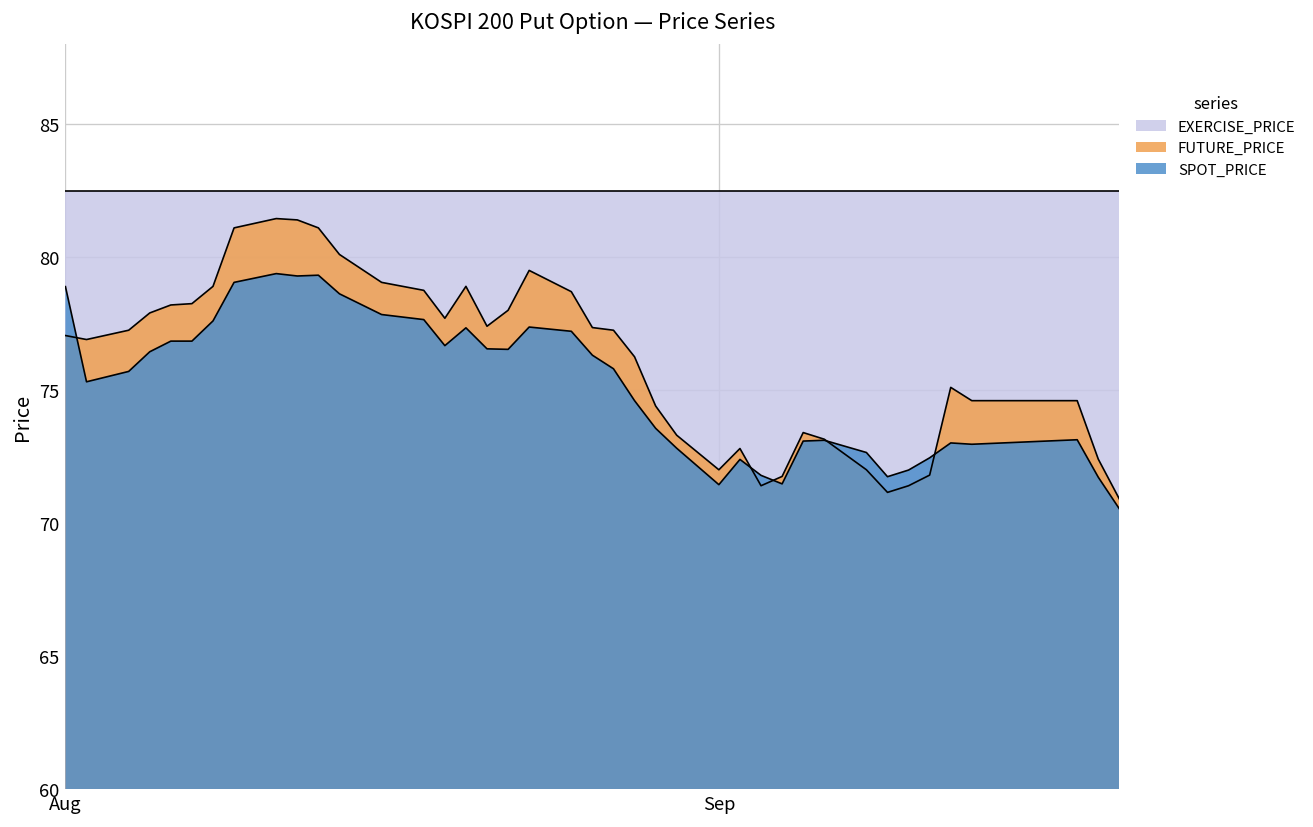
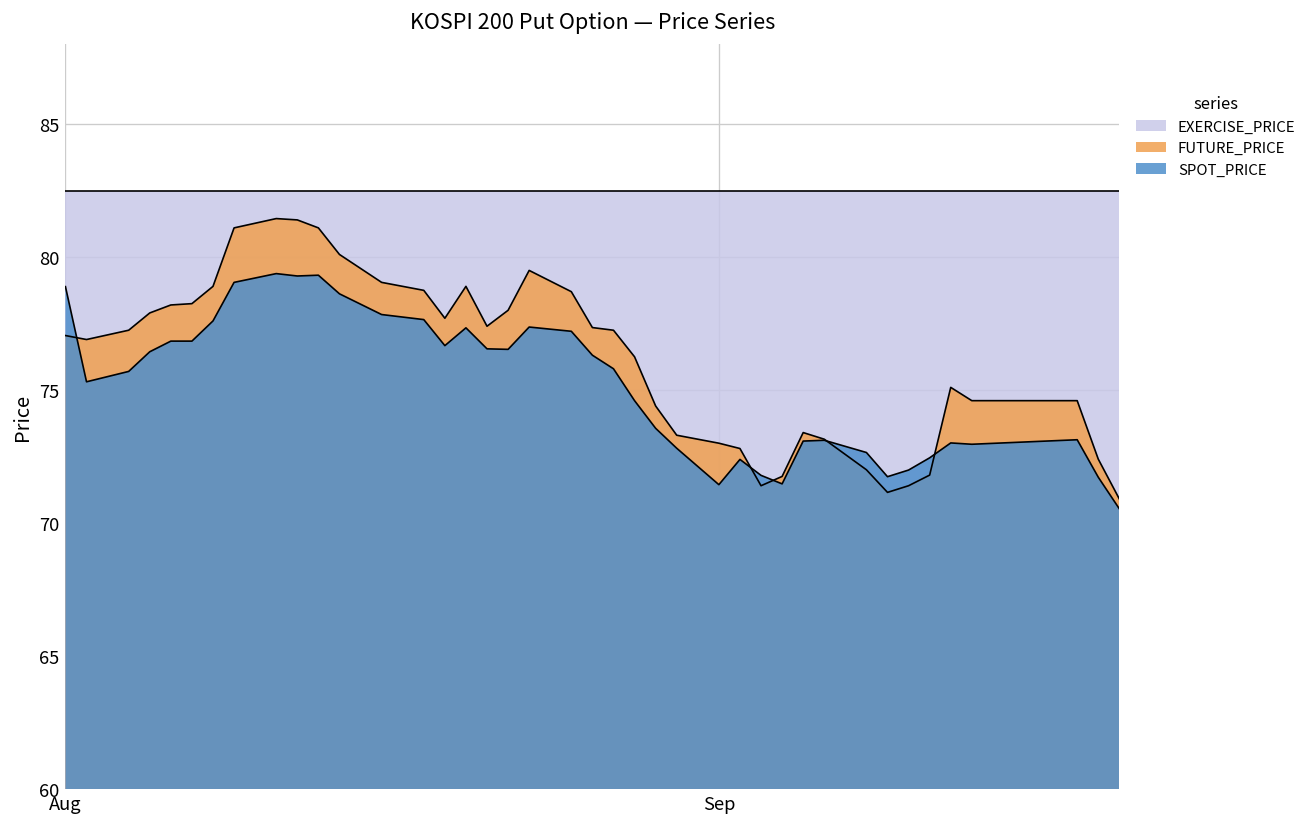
  {
    "EXERCISE_PRICE": {
      "Aug": 82.5,
      "Sep": 82.5
    },
    "FUTURE_PRICE": {
      "Aug": 77,
-     "Sep": 72
+     "Sep": 73
    },
    "SPOT_PRICE": {
      "Aug": 79,
      "Sep": 71.4
    }
  }
